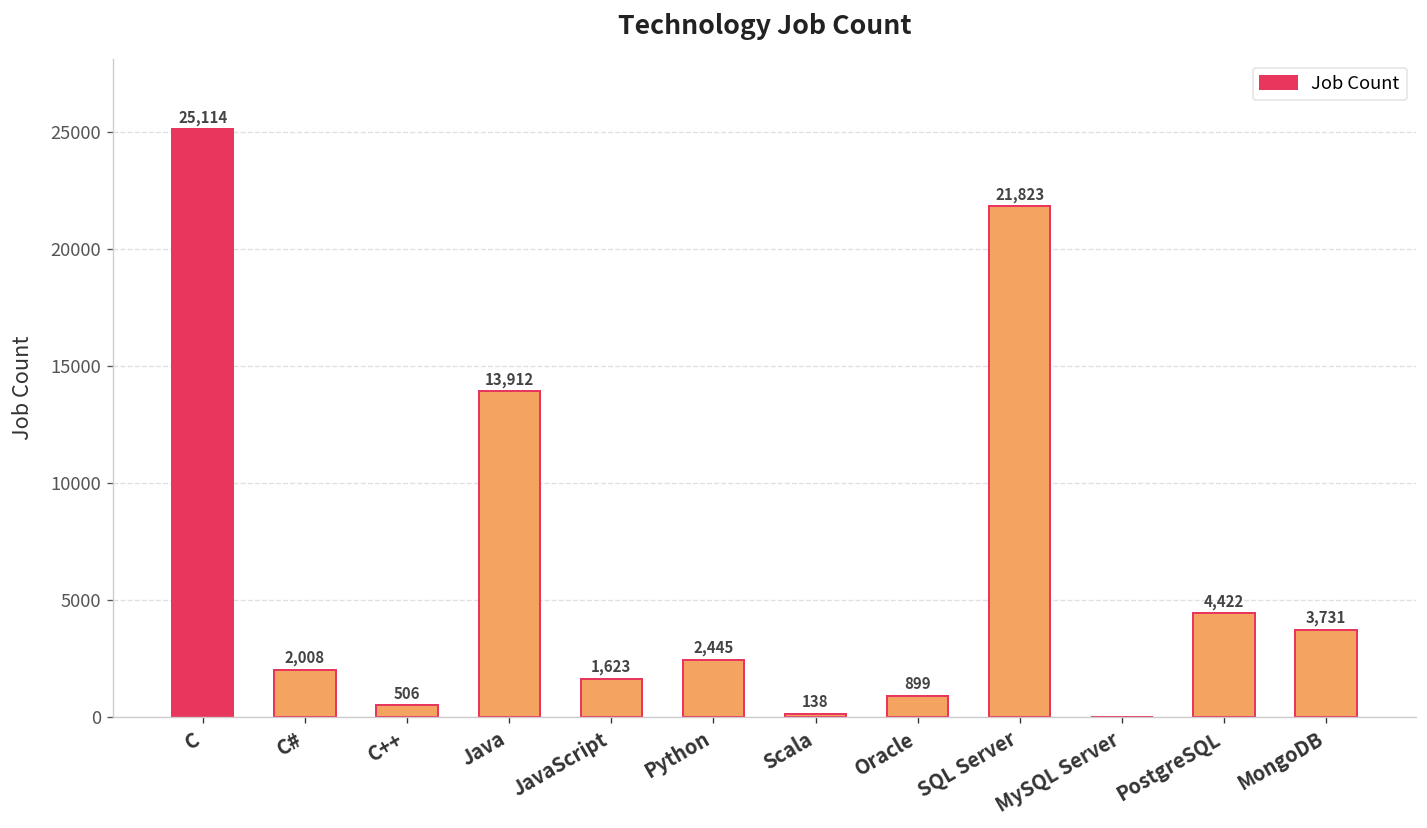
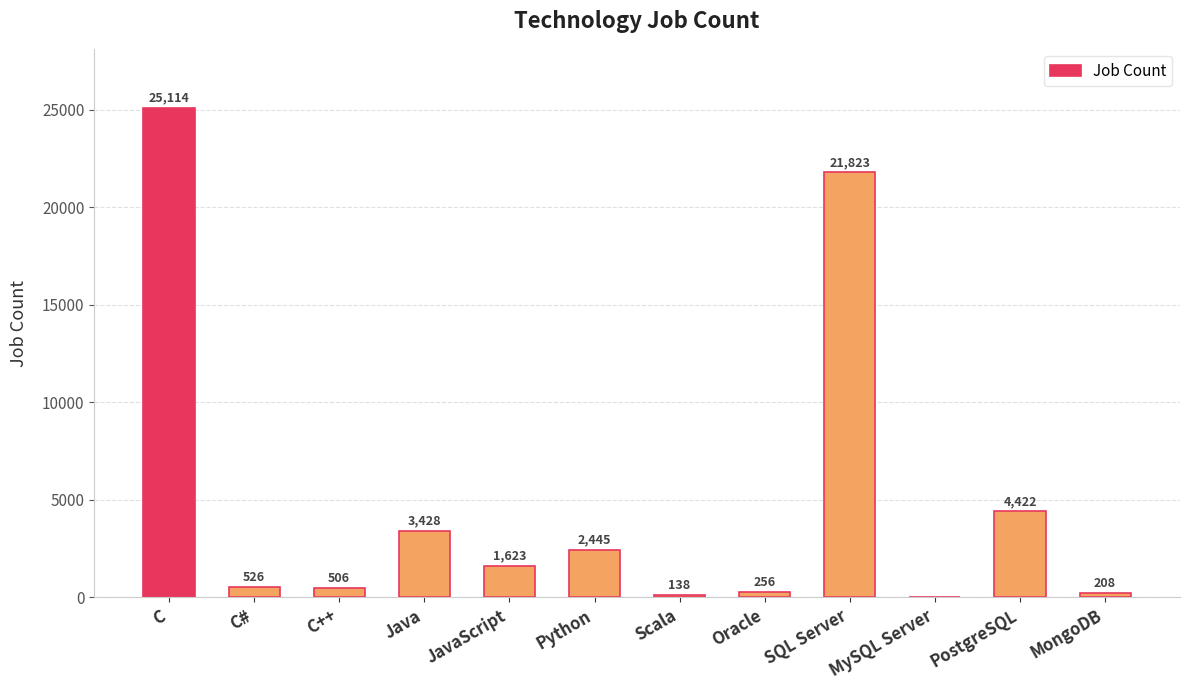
  {
    "C": "25,114",
-   "C#": "2,008",
+   "C#": "526",
    "C++": "506",
-   "Java": "13,912",
+   "Java": "3,428",
    "JavaScript": "1,623",
    "Python": "2,445",
    "Scala": "138",
-   "Oracle": "899",
+   "Oracle": "256",
    "SQL Server": "21,823",
    "PostgreSQL": "4,422",
-   "MongoDB": "3,731"
+   "MongoDB": "208"
  }
